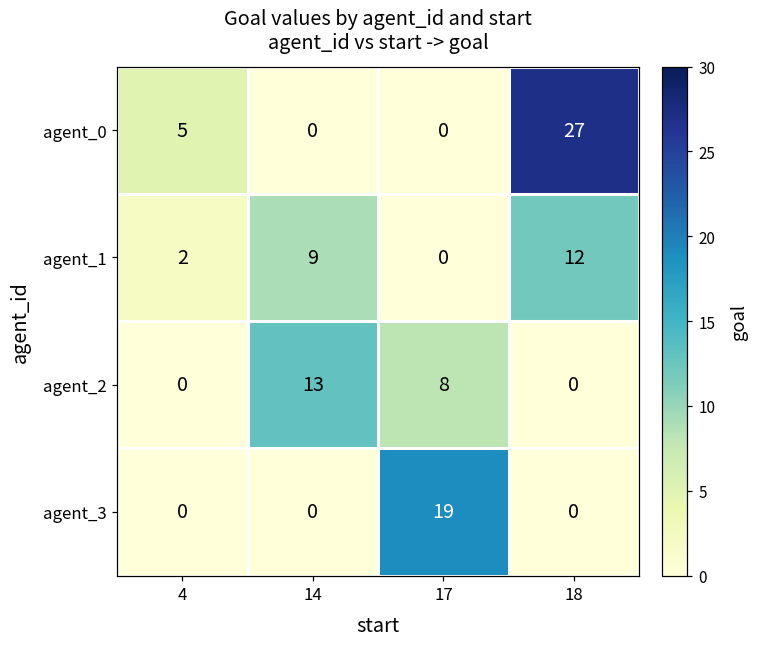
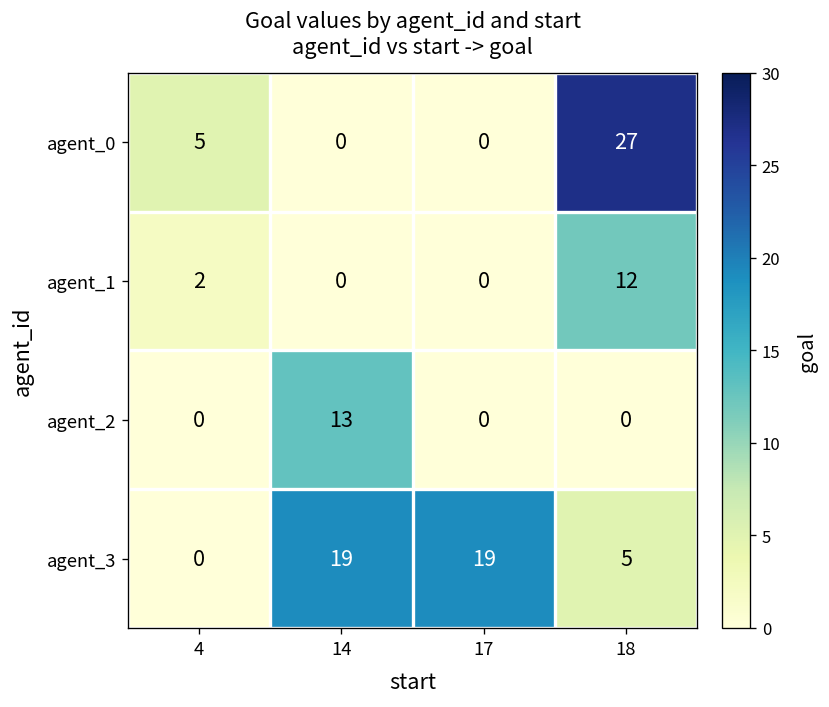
  {
    "agent_0": {
      "4": 5,
      "14": 0,
      "17": 0,
      "18": 27
    },
    "agent_1": {
      "4": 2,
-     "14": 9,
+     "14": 0,
      "17": 0,
      "18": 12
    },
    "agent_2": {
      "4": 0,
      "14": 13,
-     "17": 8,
+     "17": 0,
      "18": 0
    },
    "agent_3": {
      "4": 0,
-     "14": 0,
+     "14": 19,
      "17": 19,
-     "18": 0
+     "18": 5
    }
  }
